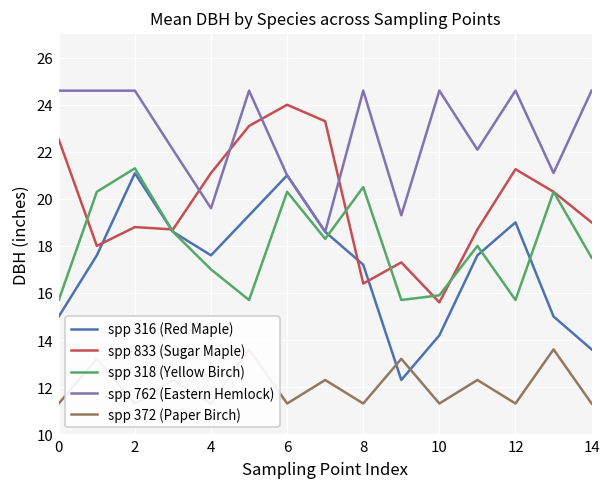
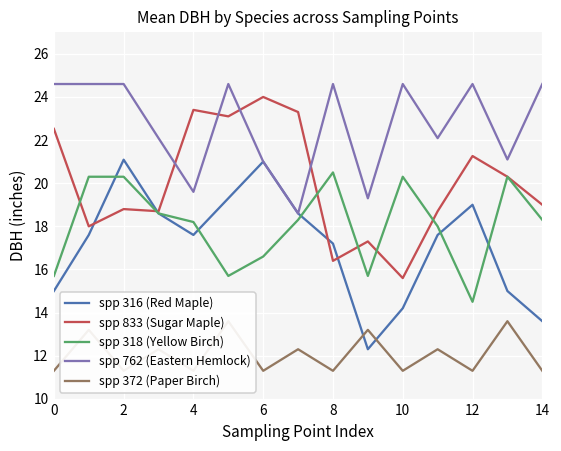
  {
    "spp 833 (Sugar Maple)": {
      "0": 22.5,
      "2": 18.8,
-     "4": 21.1,
+     "4": 23.4,
      "6": 24.0,
      "8": 16.4,
      "10": 15.6,
      "12": 21.3,
      "14": 19.0
    },
    "spp 318 (Yellow Birch)": {
      "0": 15.7,
-     "2": 21.3,
-     "4": 17.0,
-     "6": 20.3,
+     "2": 20.3,
+     "4": 18.2,
+     "6": 16.6,
      "8": 20.5,
-     "10": 15.9,
-     "12": 15.7,
-     "14": 17.5
+     "10": 20.3,
+     "12": 14.5,
+     "14": 18.3
    },
    "spp 372 (Paper Birch)": {
      "0": 11.3,
      "6": 11.3,
      "8": 11.3,
      "10": 11.3,
      "12": 11.3,
      "14": 11.3
    }
  }
